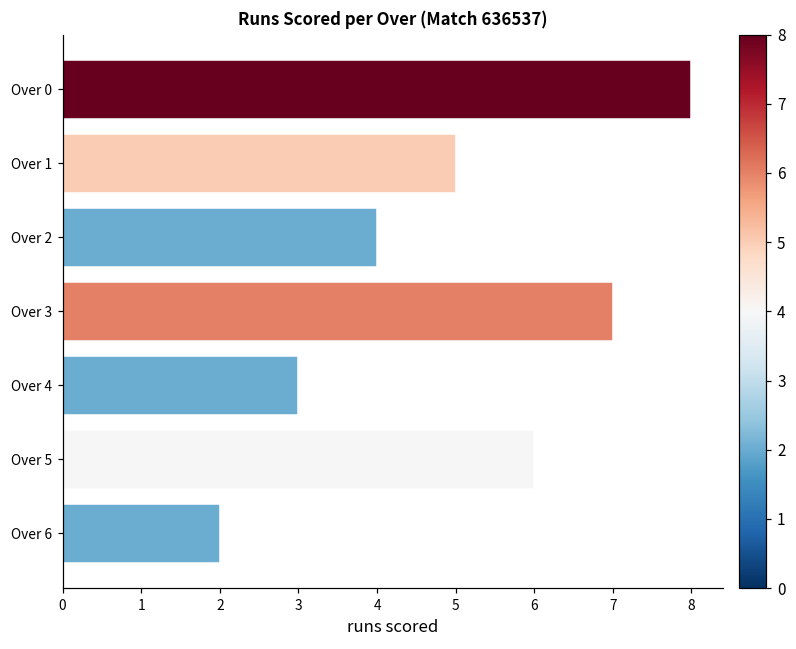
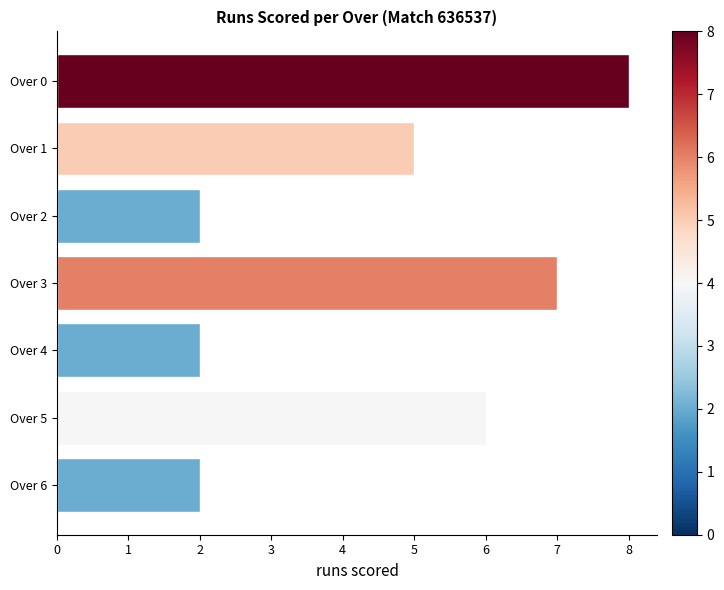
  {
    "Over 0": 8,
    "Over 1": 5,
-   "Over 2": 4,
+   "Over 2": 2,
    "Over 3": 7,
-   "Over 4": 3,
+   "Over 4": 2,
    "Over 5": 6,
    "Over 6": 2
  }
